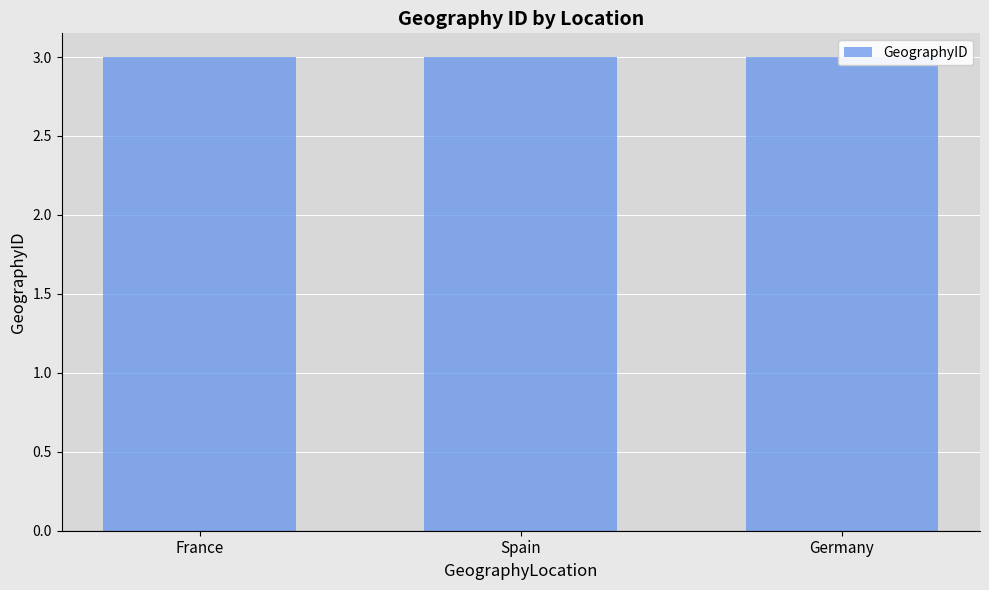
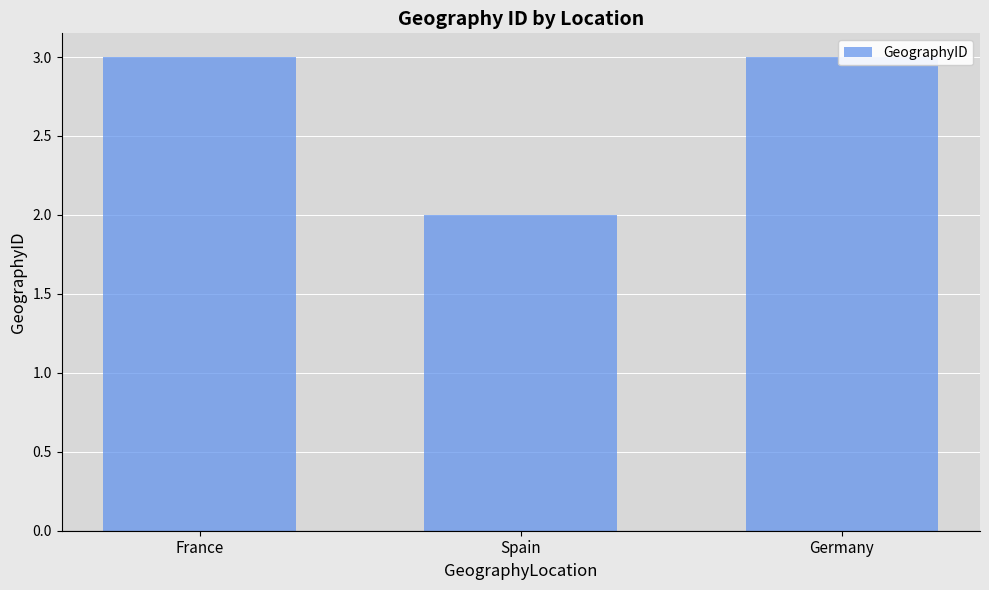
  {
    "France": 3,
-   "Spain": 3
+   "Spain": 2
  }
